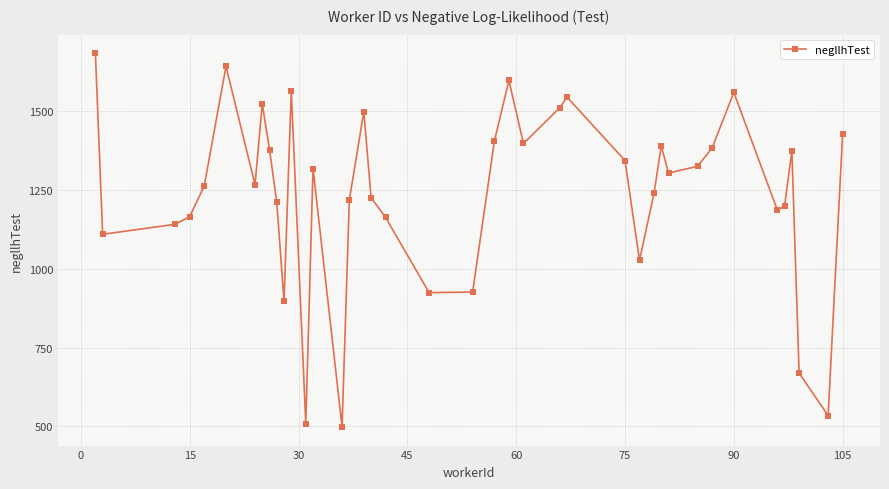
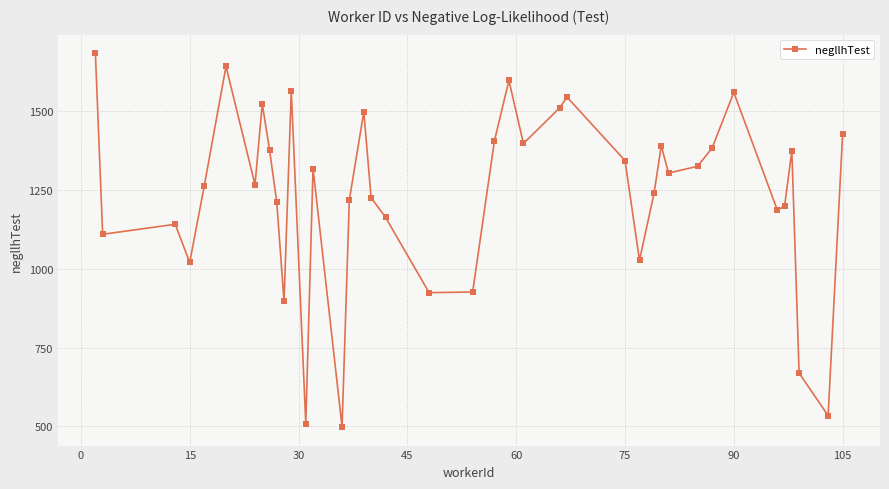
  {
-   "15": 1170,
+   "15": 1020,
    "75": 1340,
    "90": 1560,
    "105": 1430
  }
